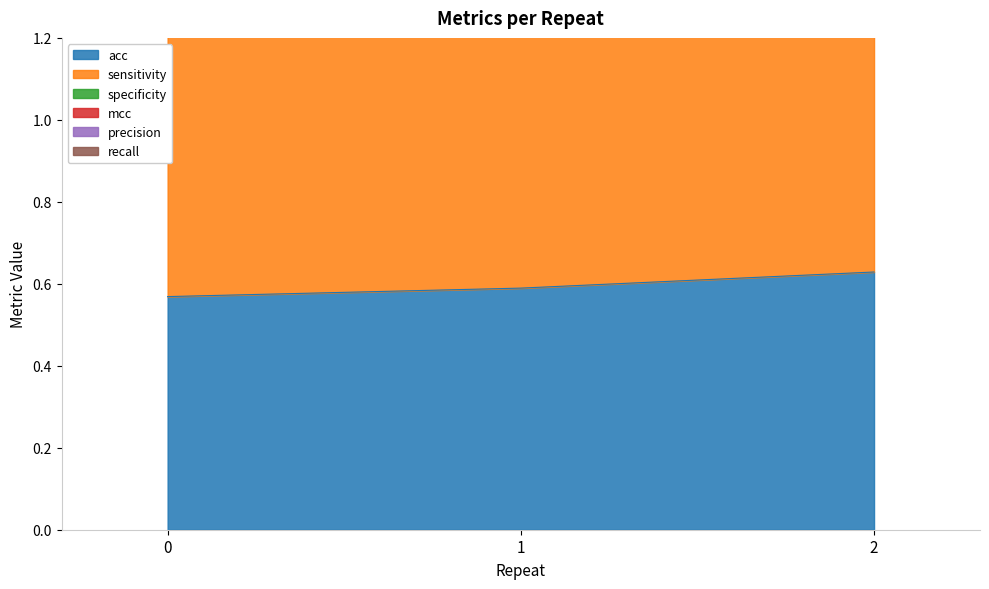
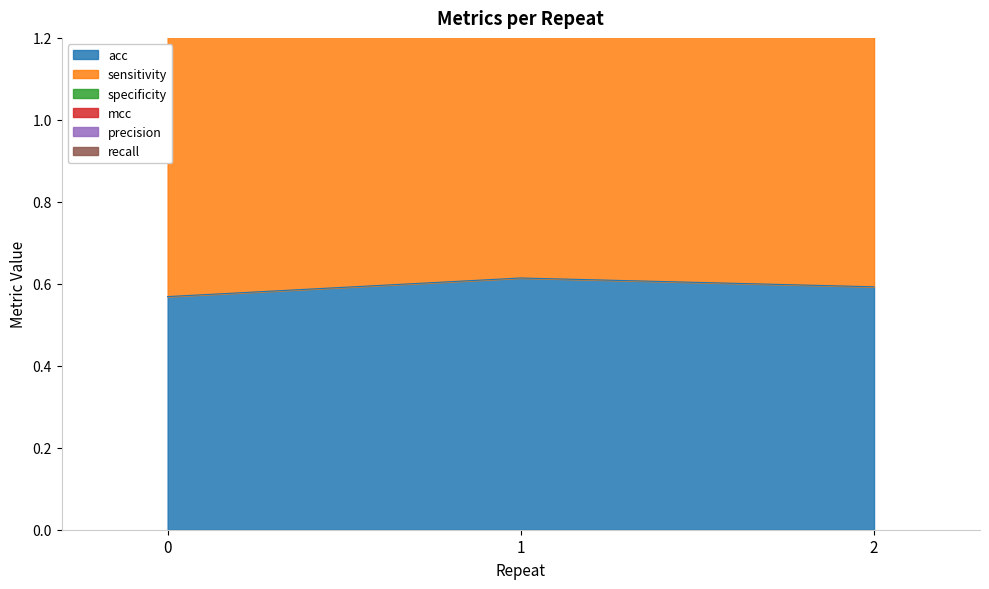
  {
    "acc": {
      "0": 0.57,
-     "1": 0.59,
-     "2": 0.63
+     "1": 0.61,
+     "2": 0.59
    }
  }
